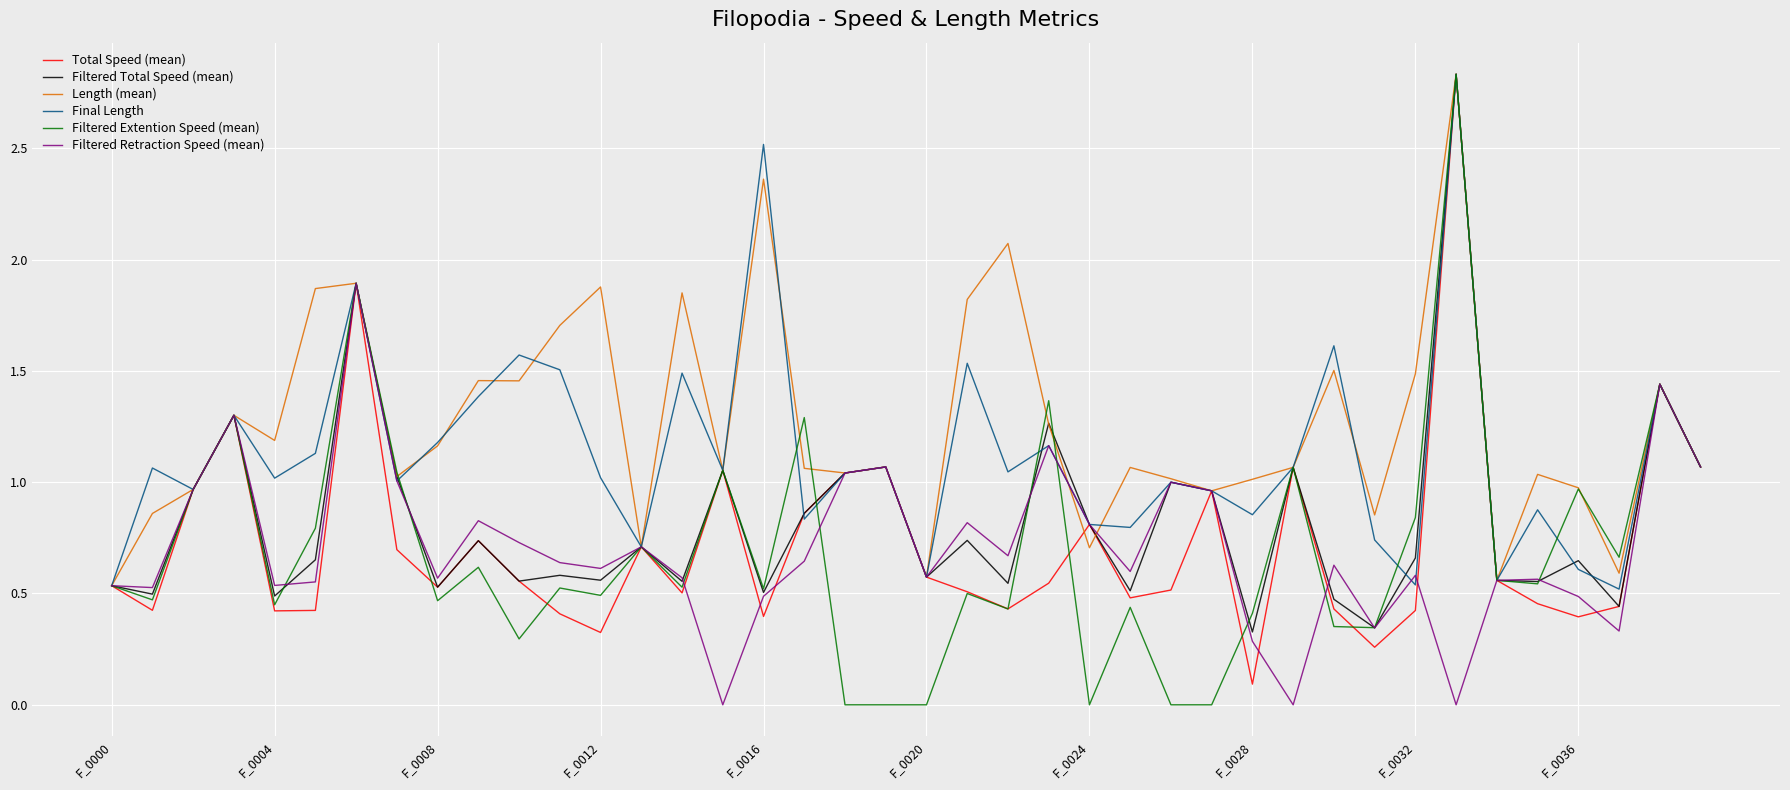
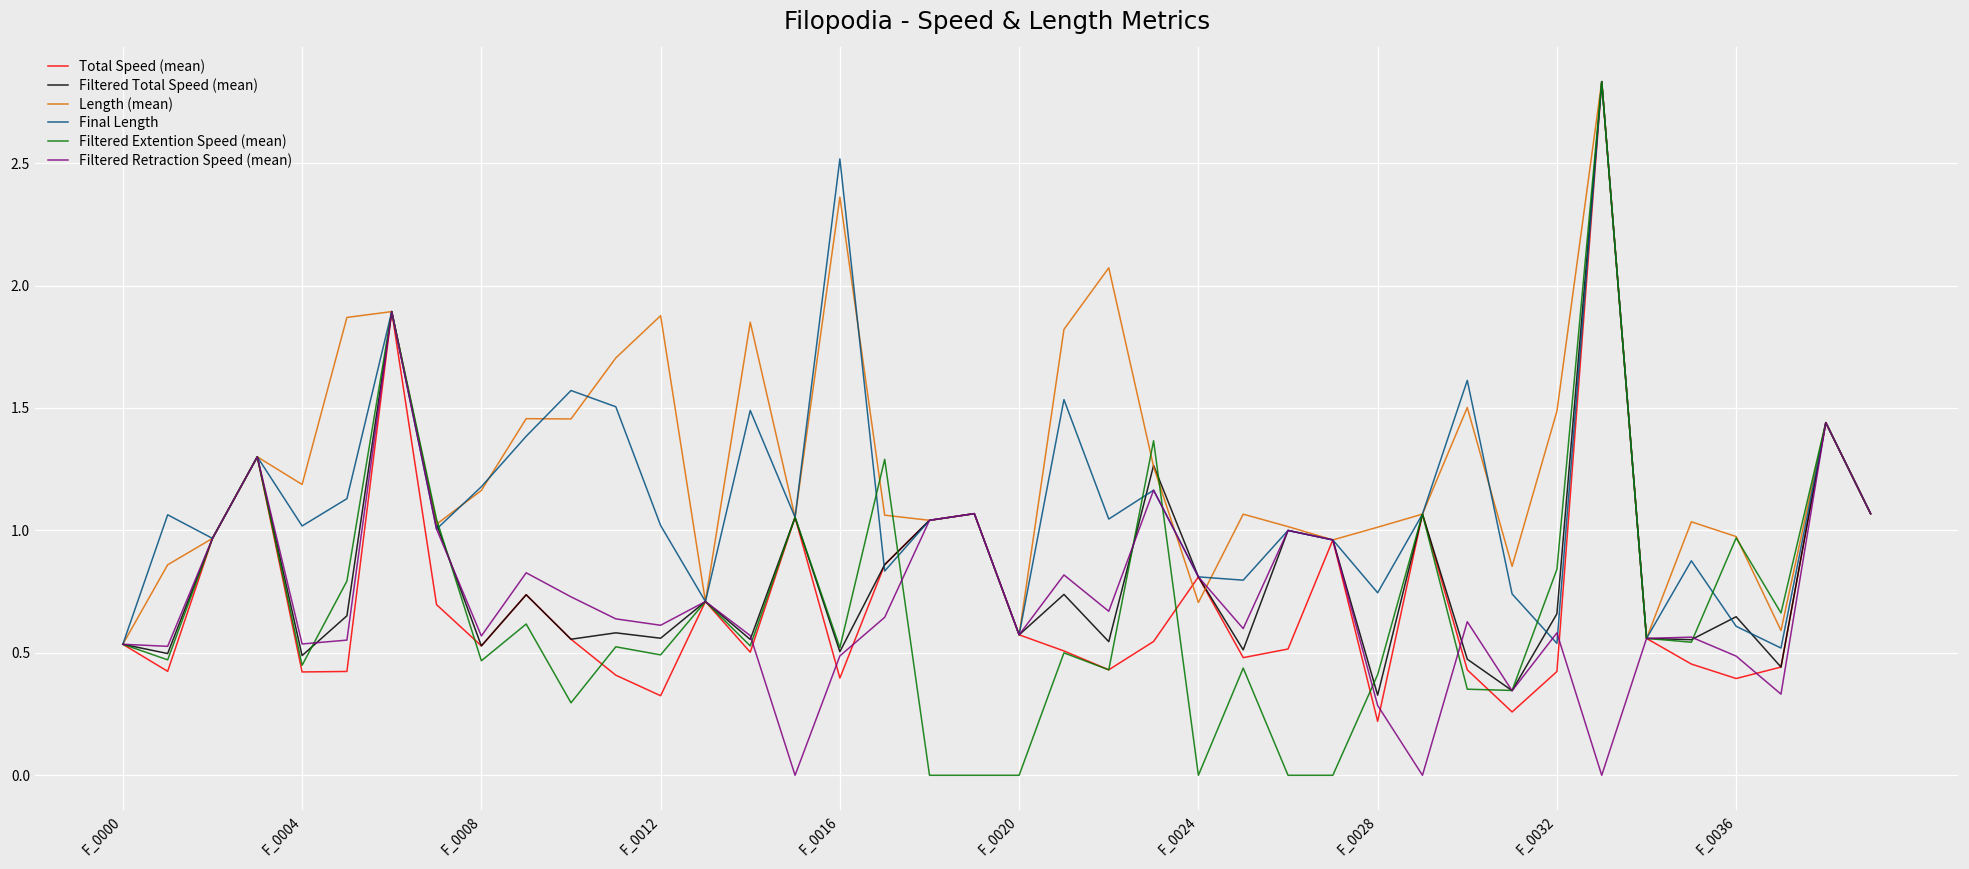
  {
    "Total Speed (mean)": {
      "F_0004": 0.42,
      "F_0012": 0.32,
      "F_0016": 0.40,
-     "F_0028": 0.09,
+     "F_0028": 0.22,
      "F_0032": 0.42,
      "F_0036": 0.40
    },
    "Filtered Total Speed (mean)": {
      "F_0004": 0.49,
      "F_0012": 0.56,
      "F_0016": 0.50,
      "F_0028": 0.33,
      "F_0032": 0.66,
      "F_0036": 0.65
    },
    "Length (mean)": {
      "F_0004": 1.19,
      "F_0008": 1.16,
      "F_0012": 1.88,
      "F_0016": 2.36,
      "F_0024": 0.71,
      "F_0028": 1.01,
      "F_0032": 1.49
    },
    "Final Length": {
      "F_0004": 1.02,
      "F_0008": 1.18,
      "F_0012": 1.02,
      "F_0016": 2.52,
-     "F_0028": 0.85,
+     "F_0028": 0.75,
      "F_0032": 0.54,
      "F_0036": 0.61
    },
    "Filtered Extention Speed (mean)": {
      "F_0004": 0.45,
      "F_0008": 0.47,
      "F_0012": 0.49,
      "F_0016": 0.52,
      "F_0020": 0.00,
      "F_0024": 0.00,
      "F_0028": 0.41,
      "F_0032": 0.84
    },
    "Filtered Retraction Speed (mean)": {
      "F_0004": 0.54,
      "F_0008": 0.57,
      "F_0012": 0.61,
      "F_0016": 0.49,
      "F_0028": 0.29,
      "F_0032": 0.58,
      "F_0036": 0.49
    }
  }
